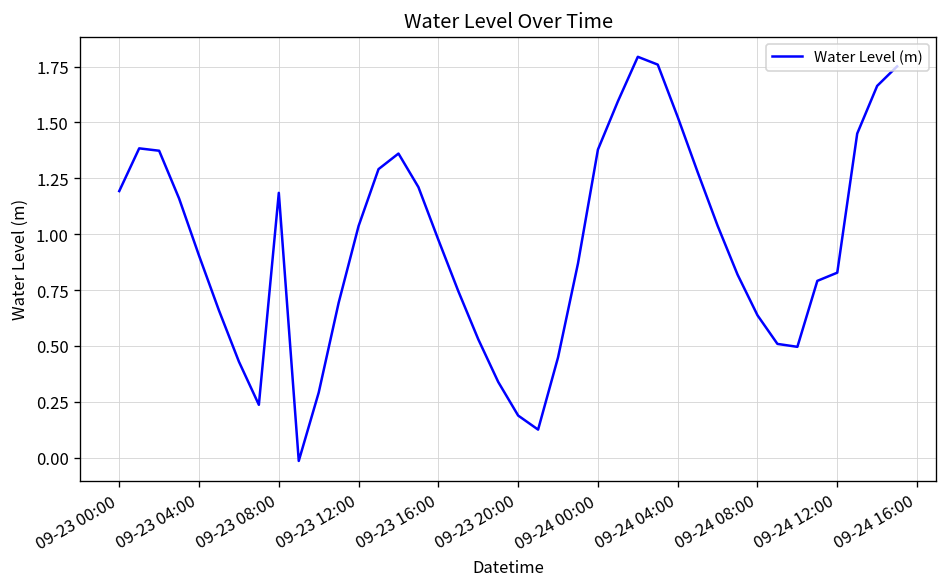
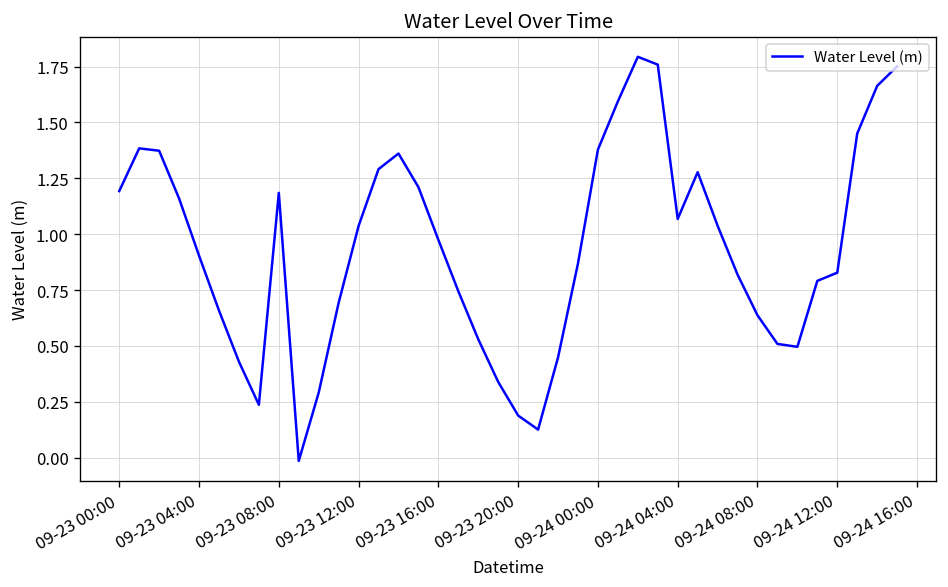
  {
    "09-23 00:00": 1.19,
    "09-23 04:00": 0.90,
    "09-23 08:00": 1.18,
    "09-23 12:00": 1.04,
    "09-23 16:00": 0.97,
    "09-23 20:00": 0.19,
    "09-24 00:00": 1.38,
-   "09-24 04:00": 1.52,
+   "09-24 04:00": 1.07,
    "09-24 08:00": 0.64,
    "09-24 12:00": 0.83
  }
